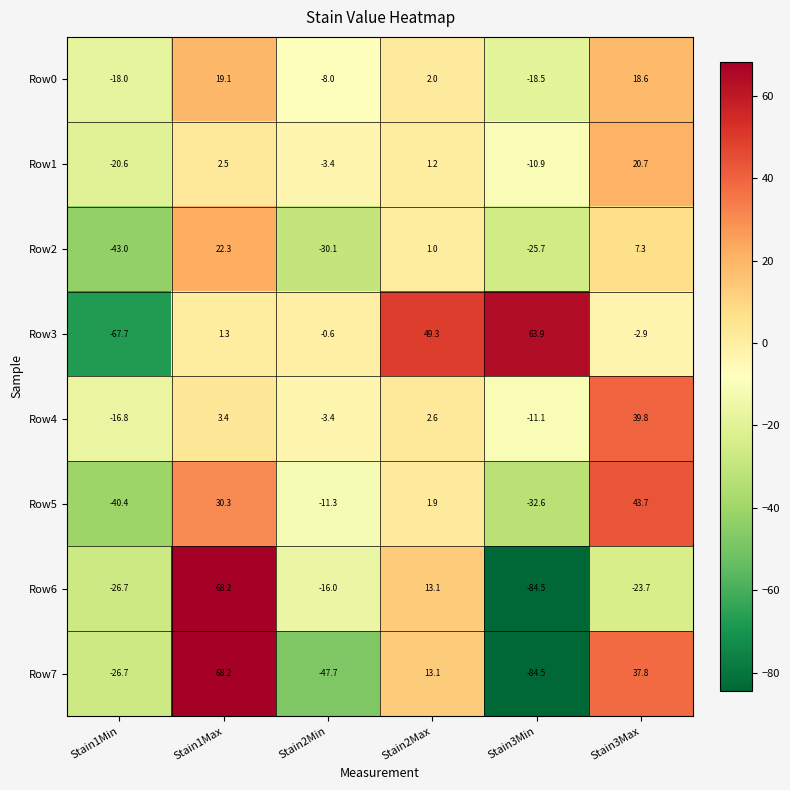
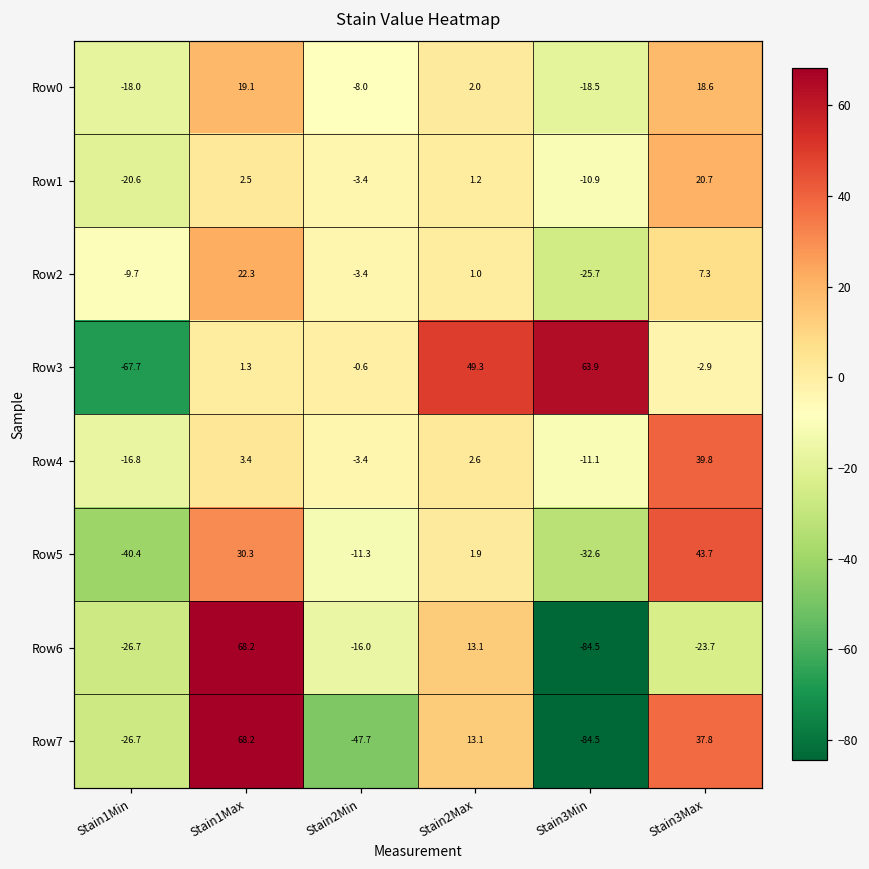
  {
    "Row0": {
      "Stain1Min": -18.0,
      "Stain1Max": 19.1,
      "Stain2Min": -8.0,
      "Stain2Max": 2.0,
      "Stain3Min": -18.5,
      "Stain3Max": 18.6
    },
    "Row1": {
      "Stain1Min": -20.6,
      "Stain1Max": 2.5,
      "Stain2Min": -3.4,
      "Stain2Max": 1.2,
      "Stain3Min": -10.9,
      "Stain3Max": 20.7
    },
    "Row2": {
-     "Stain1Min": -43.0,
+     "Stain1Min": -9.7,
      "Stain1Max": 22.3,
-     "Stain2Min": -30.1,
+     "Stain2Min": -3.4,
      "Stain2Max": 1.0,
      "Stain3Min": -25.7,
      "Stain3Max": 7.3
    },
    "Row3": {
      "Stain1Min": -67.7,
      "Stain1Max": 1.3,
      "Stain2Min": -0.6,
      "Stain2Max": 49.3,
      "Stain3Min": 63.9,
      "Stain3Max": -2.9
    },
    "Row4": {
      "Stain1Min": -16.8,
      "Stain1Max": 3.4,
      "Stain2Min": -3.4,
      "Stain2Max": 2.6,
      "Stain3Min": -11.1,
      "Stain3Max": 39.8
    },
    "Row5": {
      "Stain1Min": -40.4,
      "Stain1Max": 30.3,
      "Stain2Min": -11.3,
      "Stain2Max": 1.9,
      "Stain3Min": -32.6,
      "Stain3Max": 43.7
    },
    "Row6": {
      "Stain1Min": -26.7,
      "Stain1Max": 68.2,
      "Stain2Min": -16.0,
      "Stain2Max": 13.1,
      "Stain3Min": -84.5,
      "Stain3Max": -23.7
    },
    "Row7": {
      "Stain1Min": -26.7,
      "Stain1Max": 68.2,
      "Stain2Min": -47.7,
      "Stain2Max": 13.1,
      "Stain3Min": -84.5,
      "Stain3Max": 37.8
    }
  }
